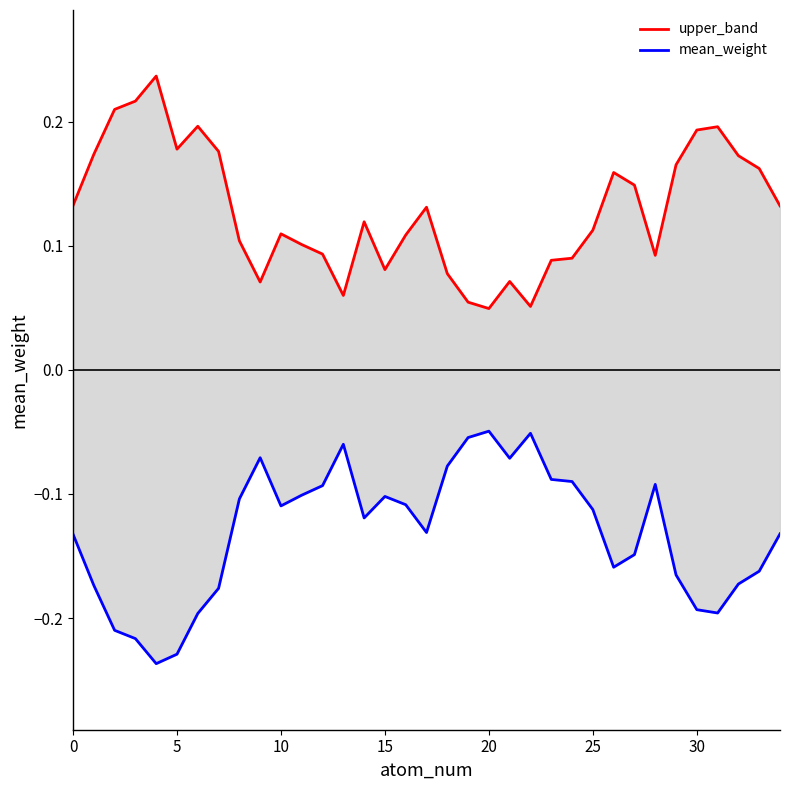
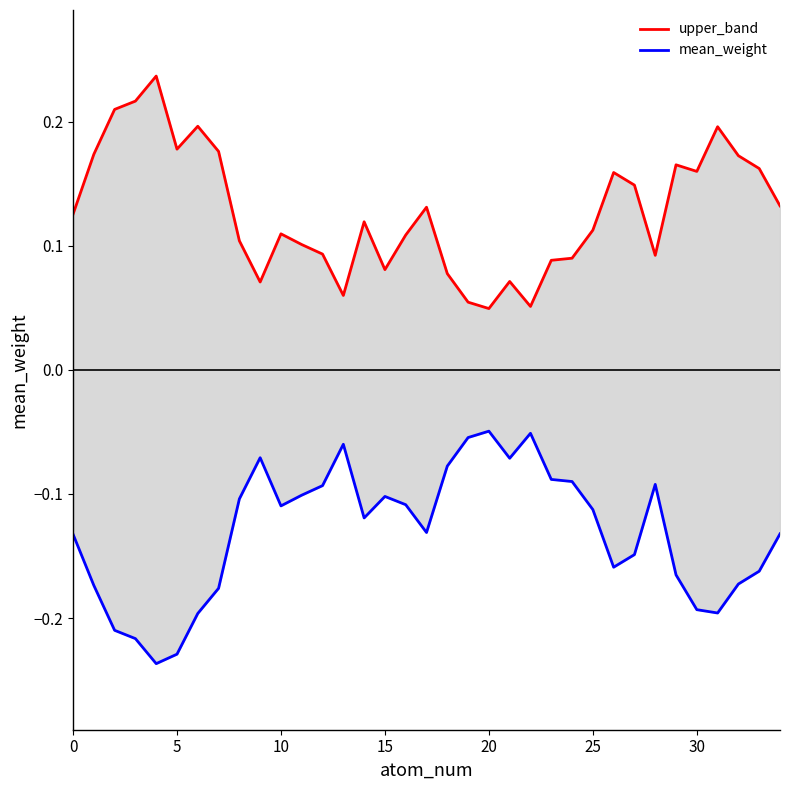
  {
    "upper_band": {
-     "0": 0.132,
+     "0": 0.125,
      "5": 0.178,
      "10": 0.110,
      "15": 0.081,
      "20": 0.049,
      "25": 0.113,
-     "30": 0.193
+     "30": 0.160
    },
    "mean_weight": {
      "0": -0.132,
      "5": -0.229,
      "10": -0.110,
      "15": -0.102,
      "20": -0.049,
      "25": -0.113,
      "30": -0.193
    }
  }
